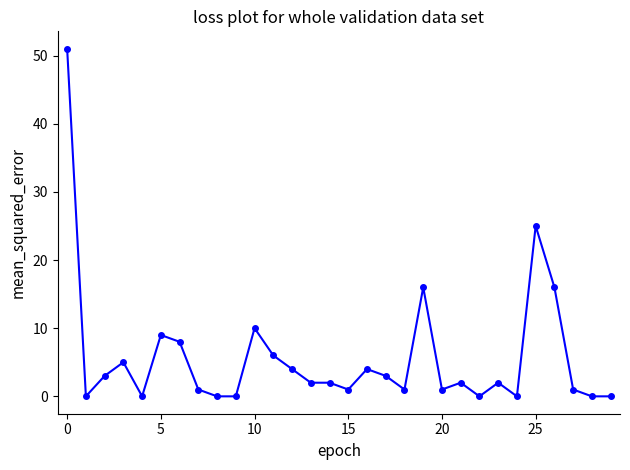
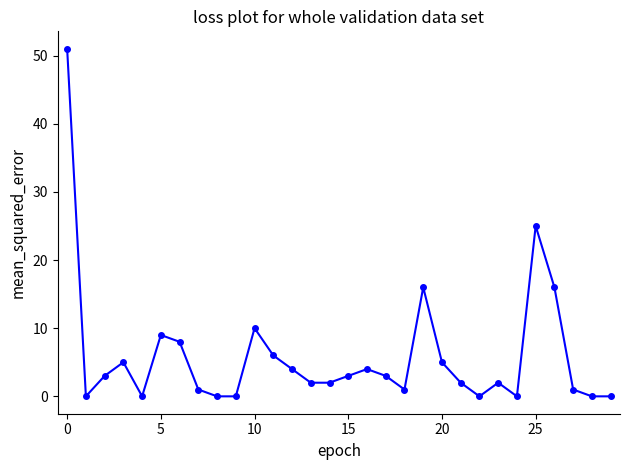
  {
    "0": 51,
    "5": 9,
    "10": 10,
-   "15": 1,
-   "20": 1,
+   "15": 3,
+   "20": 5,
    "25": 25
  }
